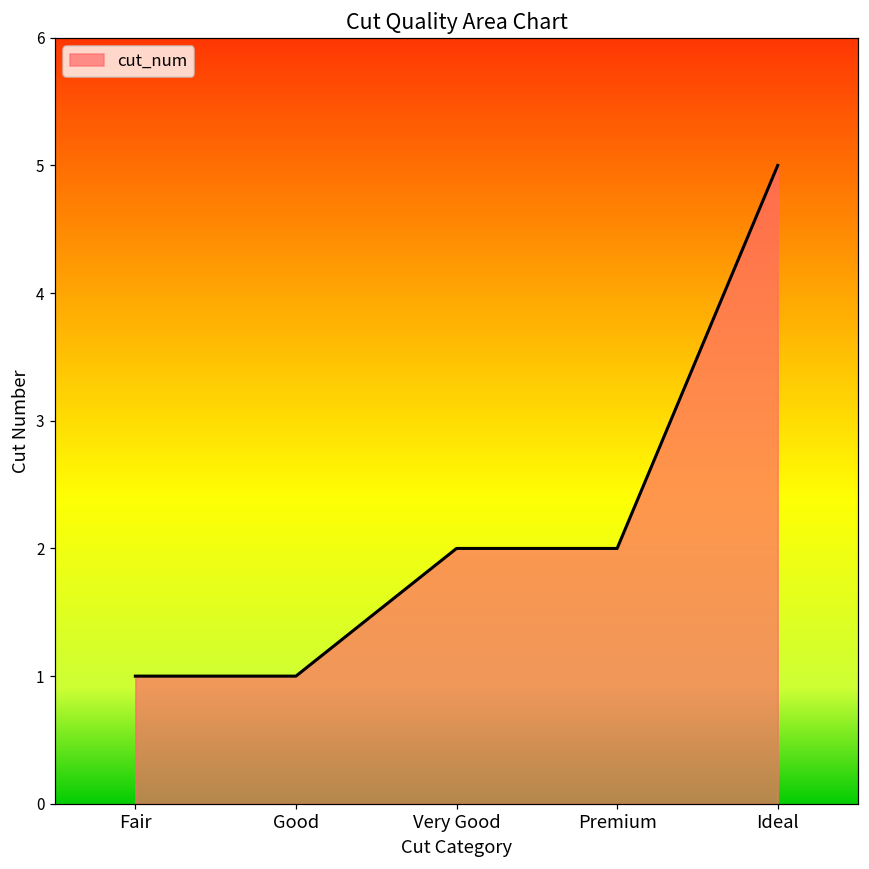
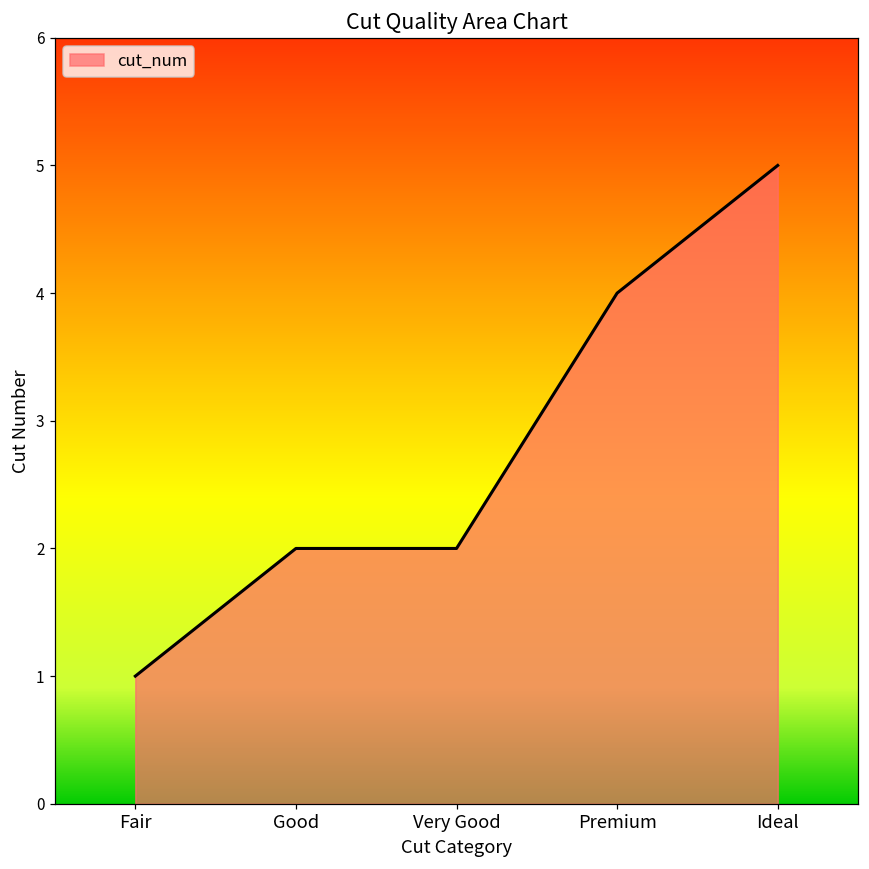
  {
    "Fair": 1,
-   "Good": 1,
+   "Good": 2,
    "Very Good": 2,
-   "Premium": 2,
+   "Premium": 4,
    "Ideal": 5
  }
